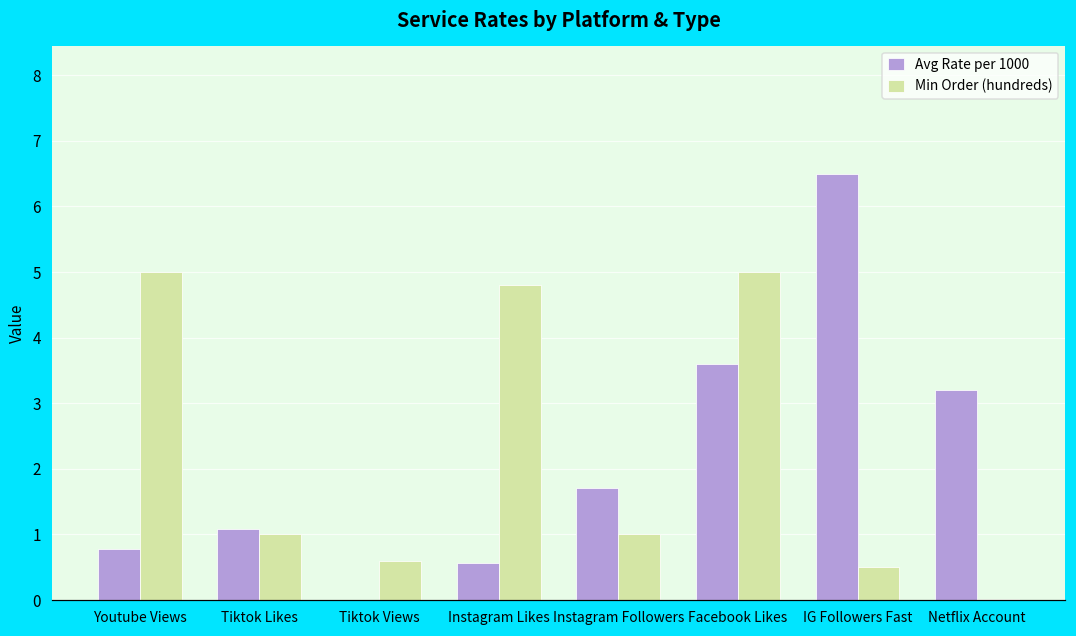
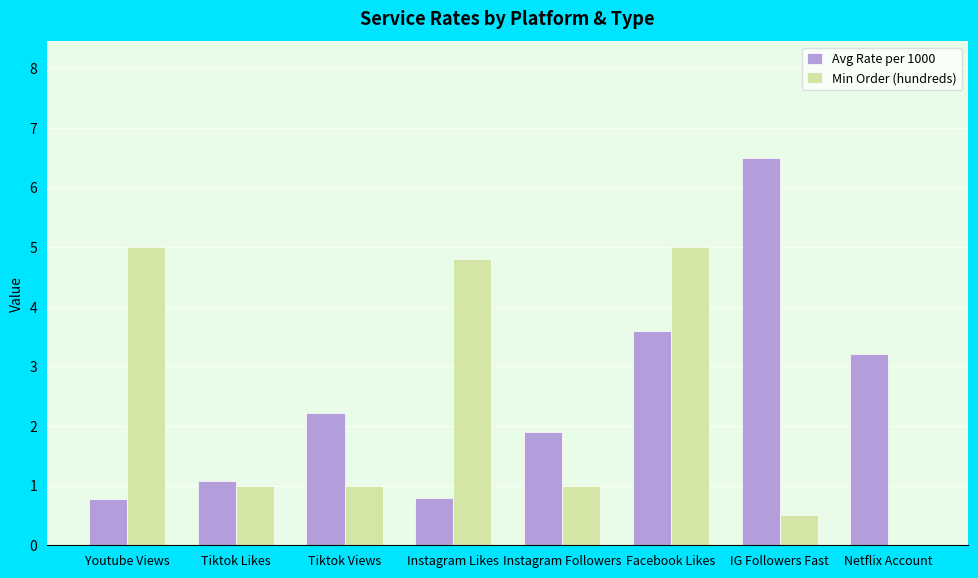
  {
    "Avg Rate per 1000": {
      "Youtube Views": 0.8,
      "Tiktok Likes": 1.1,
-     "Tiktok Views": 0.0,
-     "Instagram Likes": 0.6,
-     "Instagram Followers": 1.7,
+     "Tiktok Views": 2.2,
+     "Instagram Likes": 0.8,
+     "Instagram Followers": 1.9,
      "Facebook Likes": 3.6,
      "IG Followers Fast": 6.5,
      "Netflix Account": 3.2
    },
    "Min Order (hundreds)": {
      "Youtube Views": 5.0,
      "Tiktok Likes": 1.0,
-     "Tiktok Views": 0.6,
+     "Tiktok Views": 1.0,
      "Instagram Likes": 4.8,
      "Instagram Followers": 1.0,
      "Facebook Likes": 5.0,
      "IG Followers Fast": 0.5
    }
  }
